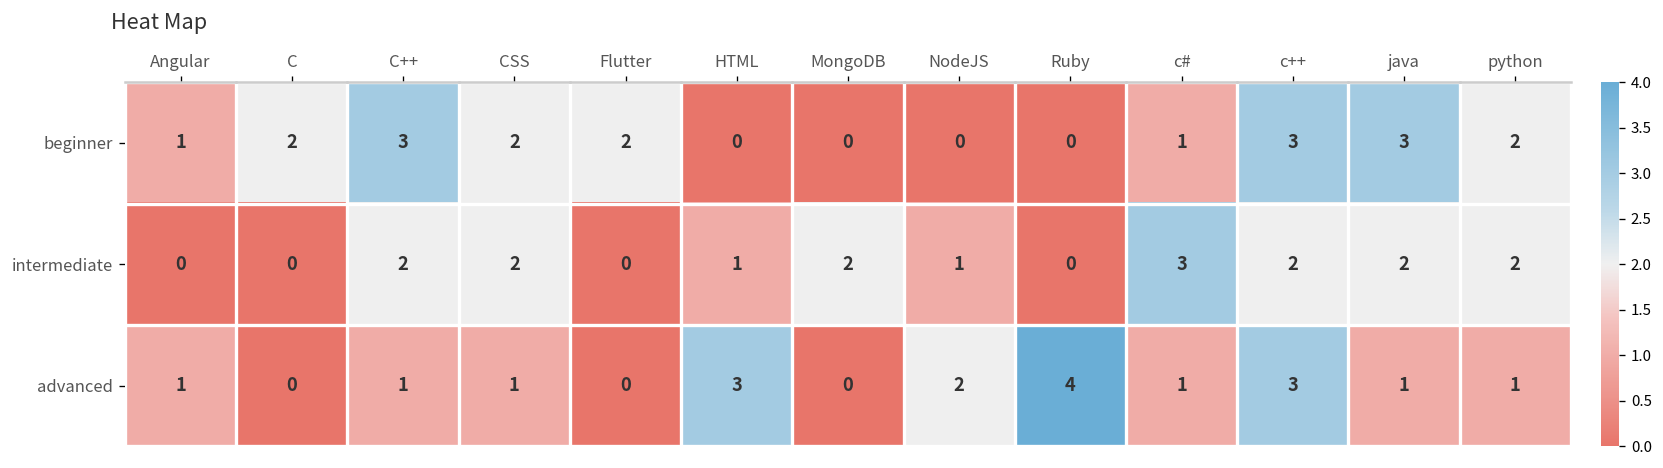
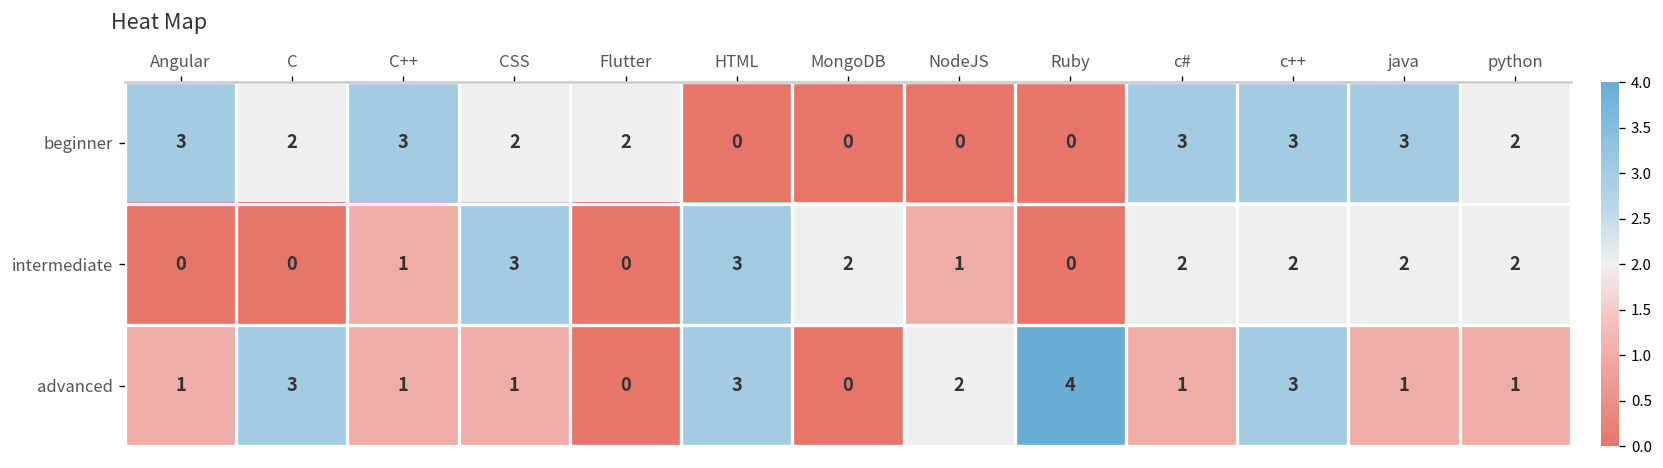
  {
    "beginner": {
-     "Angular": 1,
+     "Angular": 3,
      "C": 2,
      "C++": 3,
      "CSS": 2,
      "Flutter": 2,
      "HTML": 0,
      "MongoDB": 0,
      "NodeJS": 0,
      "Ruby": 0,
-     "c#": 1,
+     "c#": 3,
      "c++": 3,
      "java": 3,
      "python": 2
    },
    "intermediate": {
      "Angular": 0,
      "C": 0,
-     "C++": 2,
-     "CSS": 2,
+     "C++": 1,
+     "CSS": 3,
      "Flutter": 0,
-     "HTML": 1,
+     "HTML": 3,
      "MongoDB": 2,
      "NodeJS": 1,
      "Ruby": 0,
-     "c#": 3,
+     "c#": 2,
      "c++": 2,
      "java": 2,
      "python": 2
    },
    "advanced": {
      "Angular": 1,
-     "C": 0,
+     "C": 3,
      "C++": 1,
      "CSS": 1,
      "Flutter": 0,
      "HTML": 3,
      "MongoDB": 0,
      "NodeJS": 2,
      "Ruby": 4,
      "c#": 1,
      "c++": 3,
      "java": 1,
      "python": 1
    }
  }
